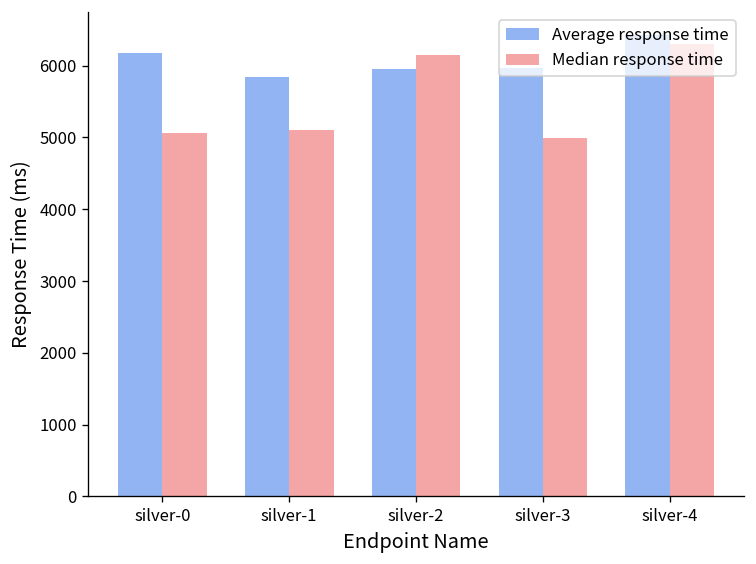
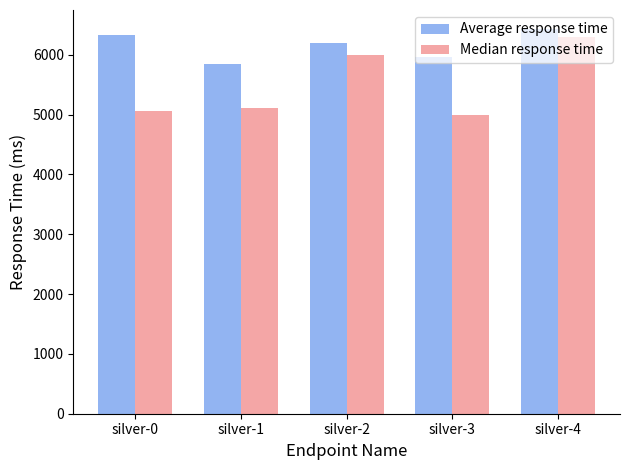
  {
    "Average response time": {
-     "silver-0": 6200,
+     "silver-0": 6300,
      "silver-1": 5800,
-     "silver-2": 5900
+     "silver-2": 6200
    },
    "Median response time": {
      "silver-0": 5100,
      "silver-1": 5100,
-     "silver-2": 6100,
+     "silver-2": 6000,
      "silver-3": 5000
    }
  }
